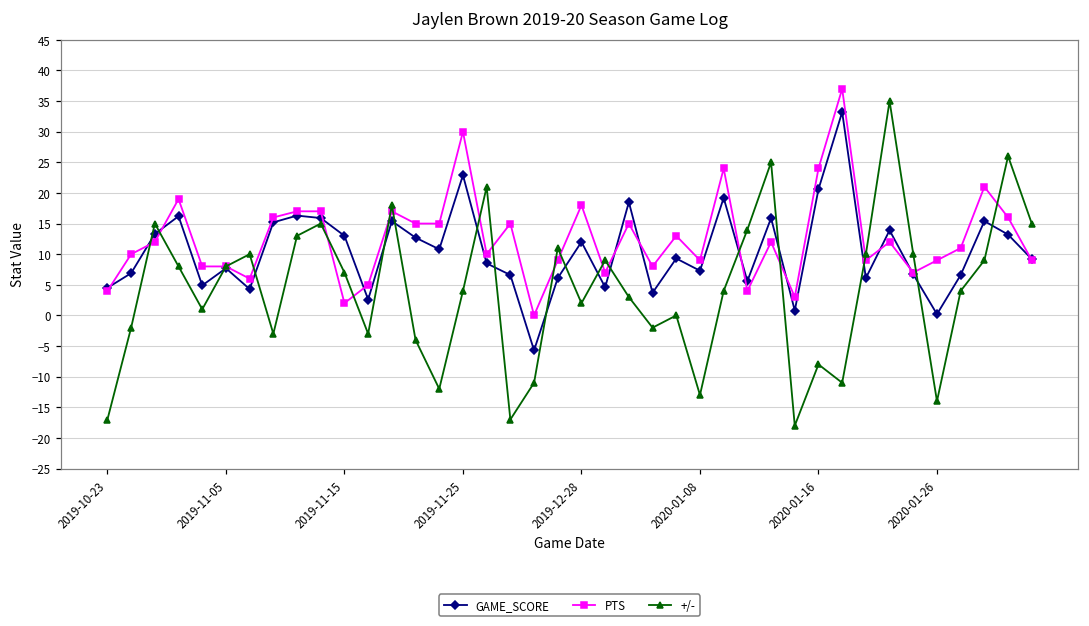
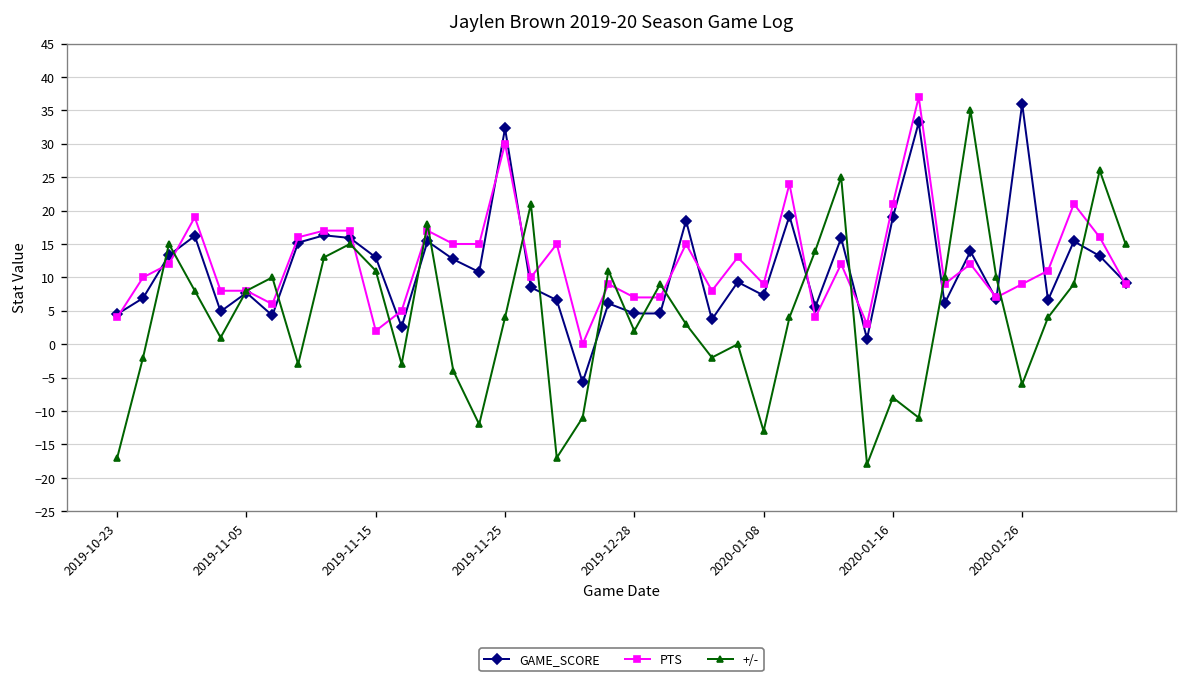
  {
    "GAME_SCORE": {
      "2019-10-23": 5,
      "2019-11-15": 13,
-     "2019-11-25": 23,
-     "2019-12-28": 12,
+     "2019-11-25": 32,
+     "2019-12-28": 5,
      "2020-01-08": 7,
-     "2020-01-16": 21,
-     "2020-01-26": 0
+     "2020-01-16": 19,
+     "2020-01-26": 36
    },
    "PTS": {
      "2019-10-23": 4,
      "2019-11-15": 2,
      "2019-11-25": 30,
-     "2019-12-28": 18,
+     "2019-12-28": 7,
      "2020-01-08": 9,
-     "2020-01-16": 24,
+     "2020-01-16": 21,
      "2020-01-26": 9
    },
    "+/-": {
      "2019-10-23": -17,
-     "2019-11-15": 7,
+     "2019-11-15": 11,
      "2019-11-25": 4,
      "2019-12-28": 2,
      "2020-01-08": -13,
      "2020-01-16": -8,
-     "2020-01-26": -14
+     "2020-01-26": -6
    }
  }
